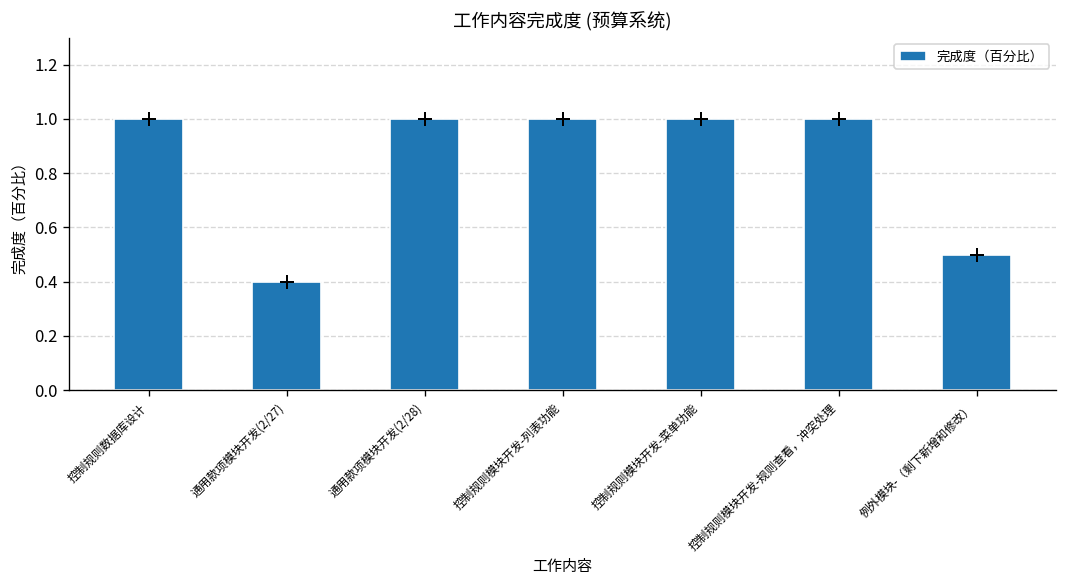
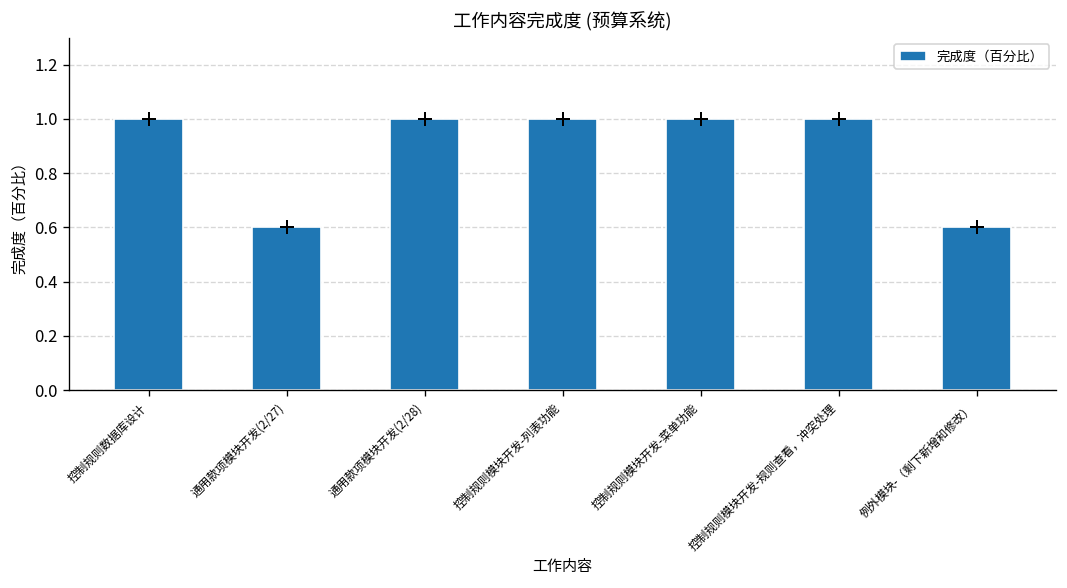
  {
    "完成度（百分比）": {
      "控制规则数据库设计": 1.0,
-     "通用款项模块开发(2/27)": 0.4,
+     "通用款项模块开发(2/27)": 0.6,
      "通用款项模块开发(2/28)": 1.0,
      "控制规则模块开发-列表功能": 1.0,
      "控制规则模块开发-菜单功能": 1.0,
      "控制规则模块开发-规则查看，冲突处理": 1.0,
-     "例外模块-（剩下新增和修改）": 0.5
+     "例外模块-（剩下新增和修改）": 0.6
    }
  }
